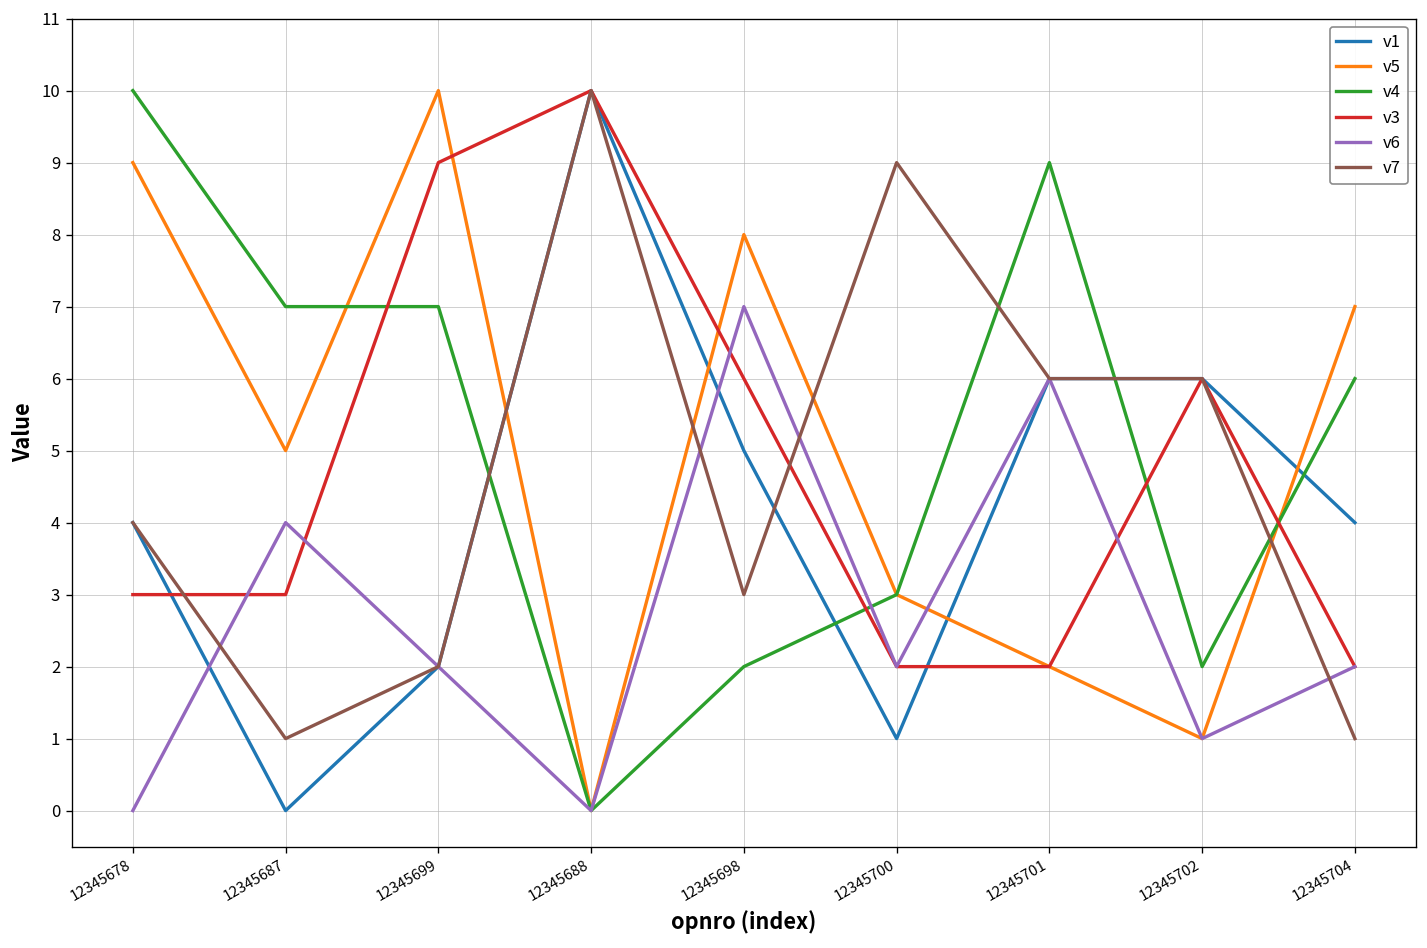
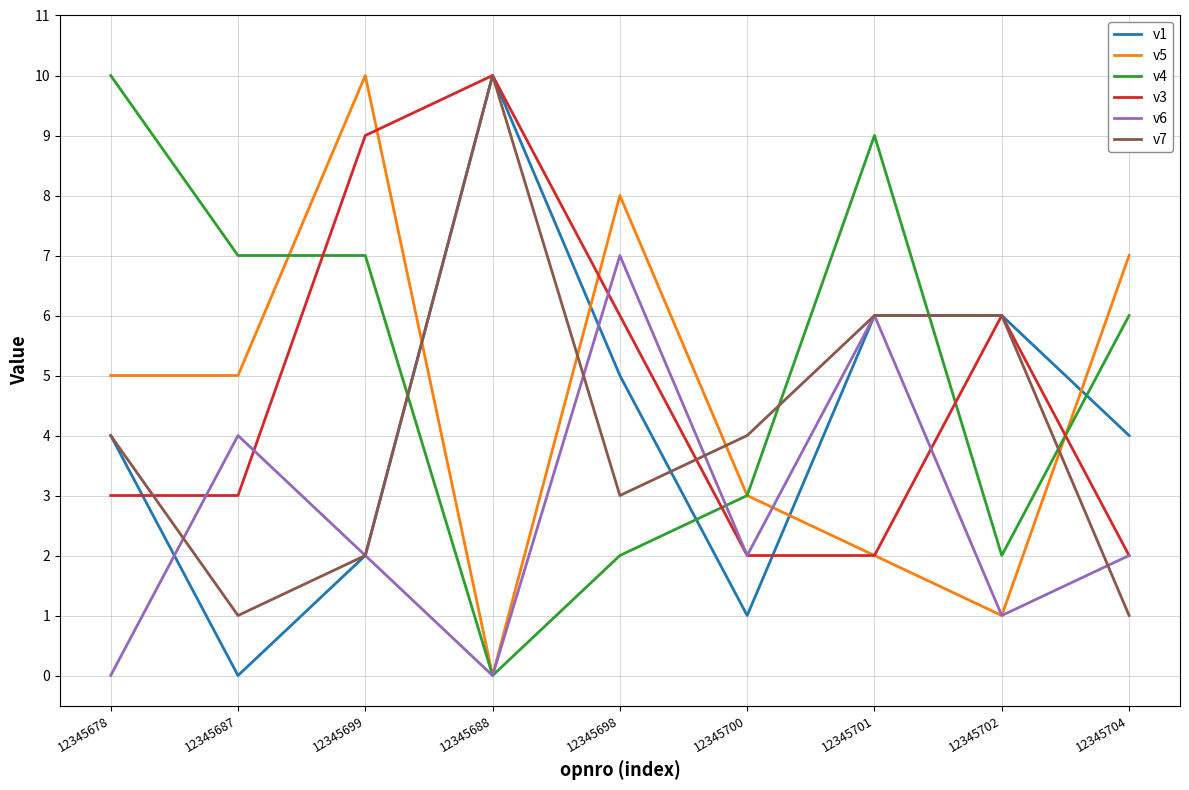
  {
    "v1": {
      "12345687": 0,
      "12345698": 5,
      "12345700": 1,
      "12345704": 4
    },
    "v5": {
-     "12345678": 9,
+     "12345678": 5,
      "12345687": 5,
      "12345699": 10,
      "12345698": 8,
      "12345704": 7
    },
    "v4": {
      "12345678": 10,
      "12345687": 7,
      "12345699": 7,
      "12345698": 2,
      "12345701": 9,
      "12345702": 2,
      "12345704": 6
    },
    "v3": {
      "12345678": 3,
      "12345687": 3,
      "12345699": 9,
      "12345698": 6
    },
    "v6": {
      "12345678": 0,
      "12345687": 4,
      "12345698": 7
    },
    "v7": {
      "12345687": 1,
      "12345698": 3,
-     "12345700": 9,
+     "12345700": 4,
      "12345704": 1
    }
  }
